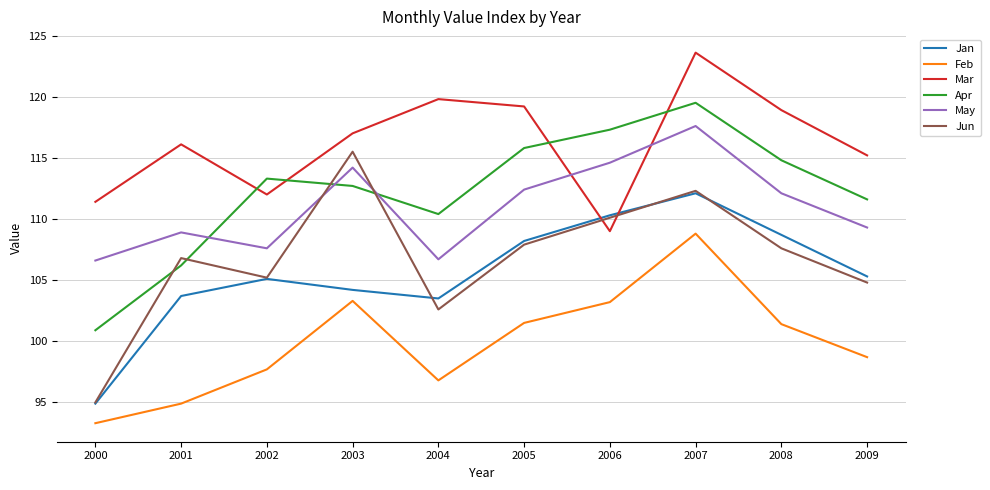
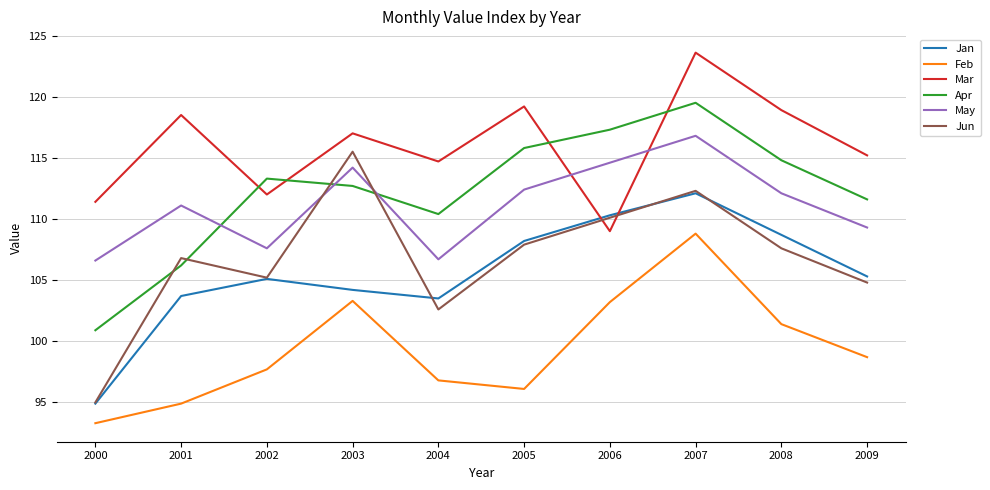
  {
    "Jan": {
      "2001": 103.7,
      "2003": 104.2,
      "2004": 103.5,
      "2005": 108.2,
      "2008": 108.7,
      "2009": 105.3
    },
    "Feb": {
      "2000": 93.3,
      "2001": 94.9,
      "2002": 97.7,
      "2003": 103.3,
      "2004": 96.8,
-     "2005": 101.5,
+     "2005": 96.1,
      "2006": 103.2,
      "2007": 108.8,
      "2008": 101.4,
      "2009": 98.7
    },
    "Mar": {
      "2000": 111.4,
-     "2001": 116.1,
+     "2001": 118.5,
      "2002": 112.0,
      "2003": 117.0,
-     "2004": 119.8,
+     "2004": 114.7,
      "2005": 119.2,
      "2006": 109.0,
      "2007": 123.6,
      "2008": 118.9,
      "2009": 115.2
    },
    "Apr": {
      "2000": 100.9,
      "2001": 106.2,
      "2002": 113.3,
      "2003": 112.7,
      "2004": 110.4,
      "2005": 115.8,
      "2006": 117.3,
      "2007": 119.5,
      "2008": 114.8,
      "2009": 111.6
    },
    "May": {
      "2000": 106.6,
-     "2001": 108.9,
+     "2001": 111.1,
      "2002": 107.6,
      "2003": 114.2,
      "2004": 106.7,
      "2005": 112.4,
      "2006": 114.6,
-     "2007": 117.6,
+     "2007": 116.8,
      "2008": 112.1,
      "2009": 109.3
    },
    "Jun": {
      "2001": 106.8,
      "2003": 115.5,
      "2004": 102.6,
      "2005": 107.9,
      "2008": 107.6,
      "2009": 104.8
    }
  }
